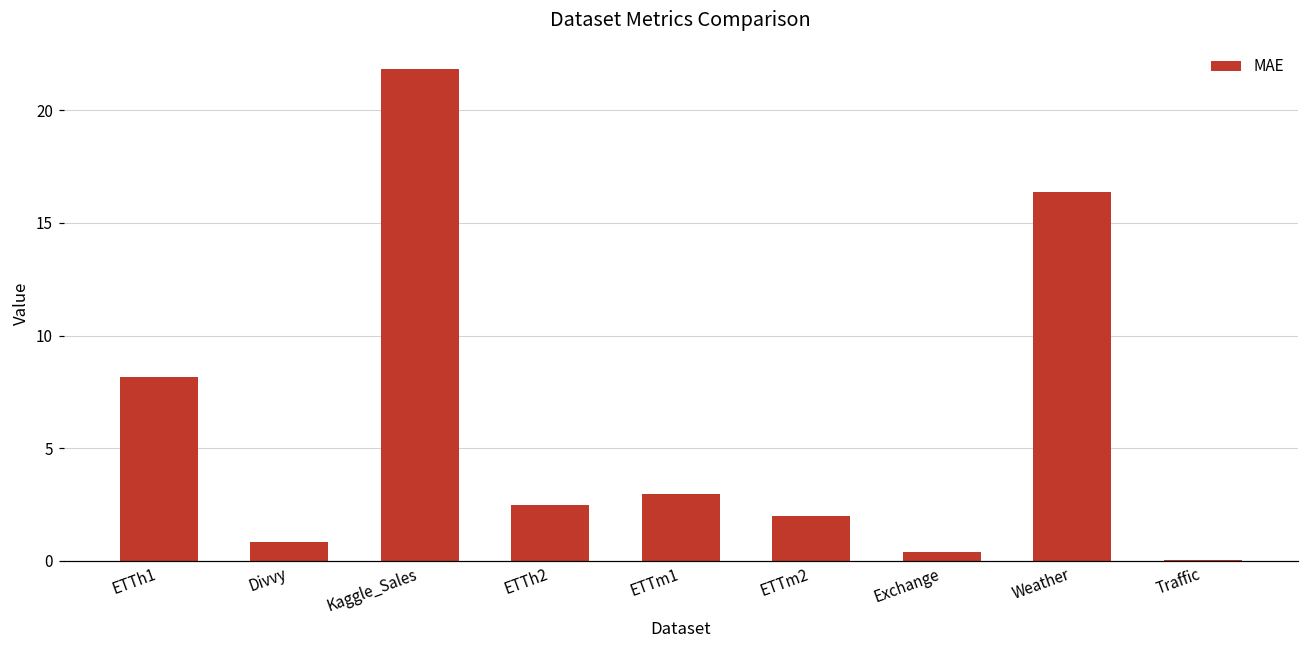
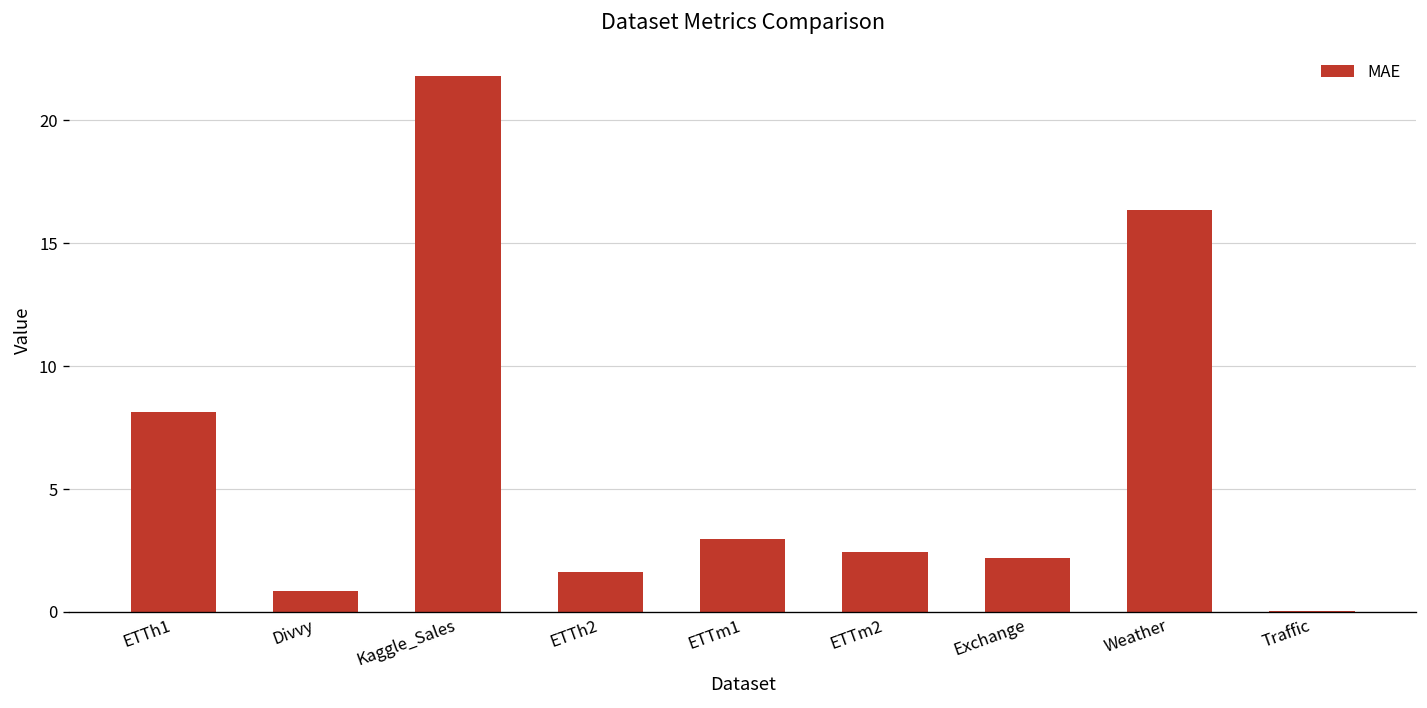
  {
    "ETTh1": 8.1,
    "Divvy": 0.8,
    "Kaggle_Sales": 21.8,
-   "ETTh2": 2.5,
+   "ETTh2": 1.6,
    "ETTm1": 3.0,
-   "ETTm2": 2.0,
-   "Exchange": 0.4,
+   "ETTm2": 2.4,
+   "Exchange": 2.2,
    "Weather": 16.4
  }
